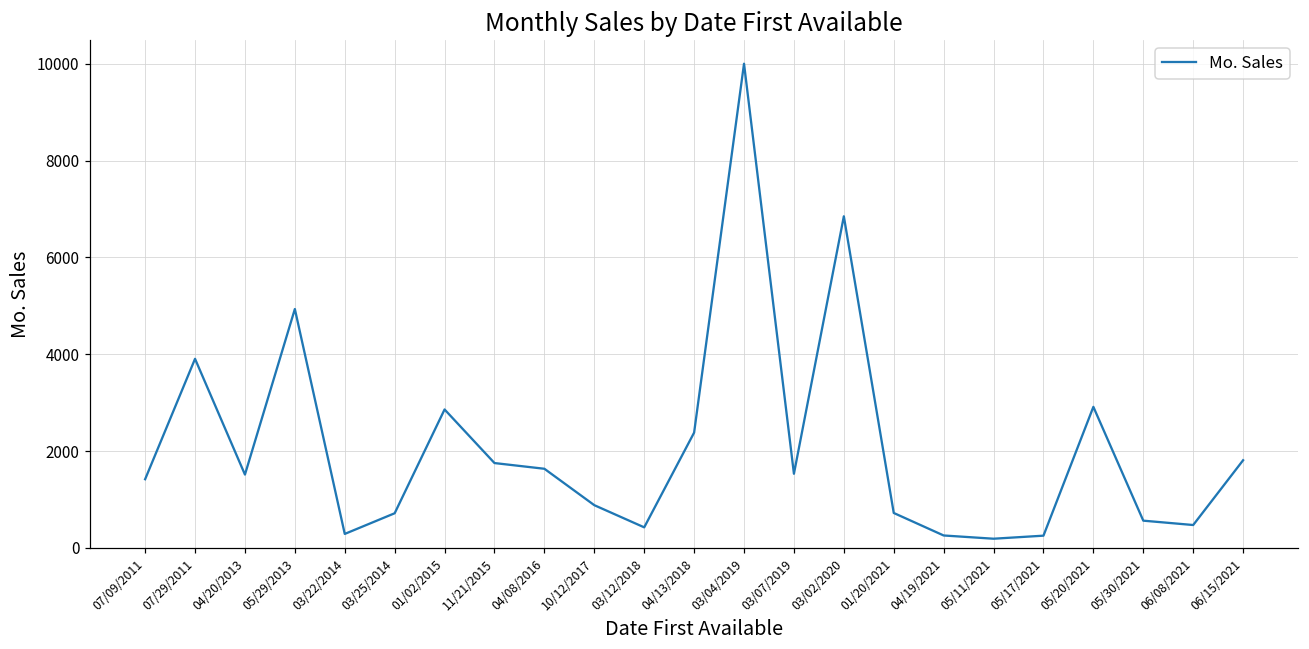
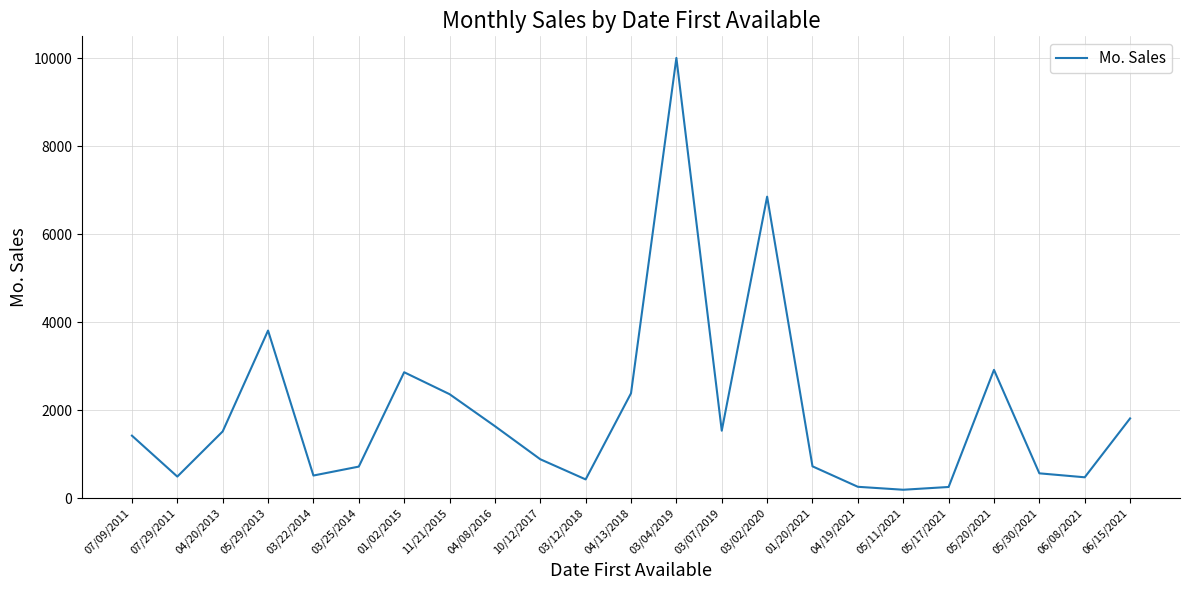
  {
    "07/09/2011": 1400,
-   "07/29/2011": 3900,
+   "07/29/2011": 500,
    "04/20/2013": 1500,
-   "05/29/2013": 4900,
-   "03/22/2014": 300,
+   "05/29/2013": 3800,
+   "03/22/2014": 500,
    "03/25/2014": 700,
    "01/02/2015": 2900,
-   "11/21/2015": 1800,
+   "11/21/2015": 2400,
    "04/08/2016": 1600,
    "10/12/2017": 900,
    "03/12/2018": 400,
    "04/13/2018": 2400,
    "03/04/2019": 10000,
    "03/07/2019": 1500,
    "03/02/2020": 6900,
    "01/20/2021": 700,
    "04/19/2021": 300,
    "05/11/2021": 200,
    "05/17/2021": 300,
    "05/20/2021": 2900,
    "05/30/2021": 600,
    "06/08/2021": 500,
    "06/15/2021": 1800
  }
